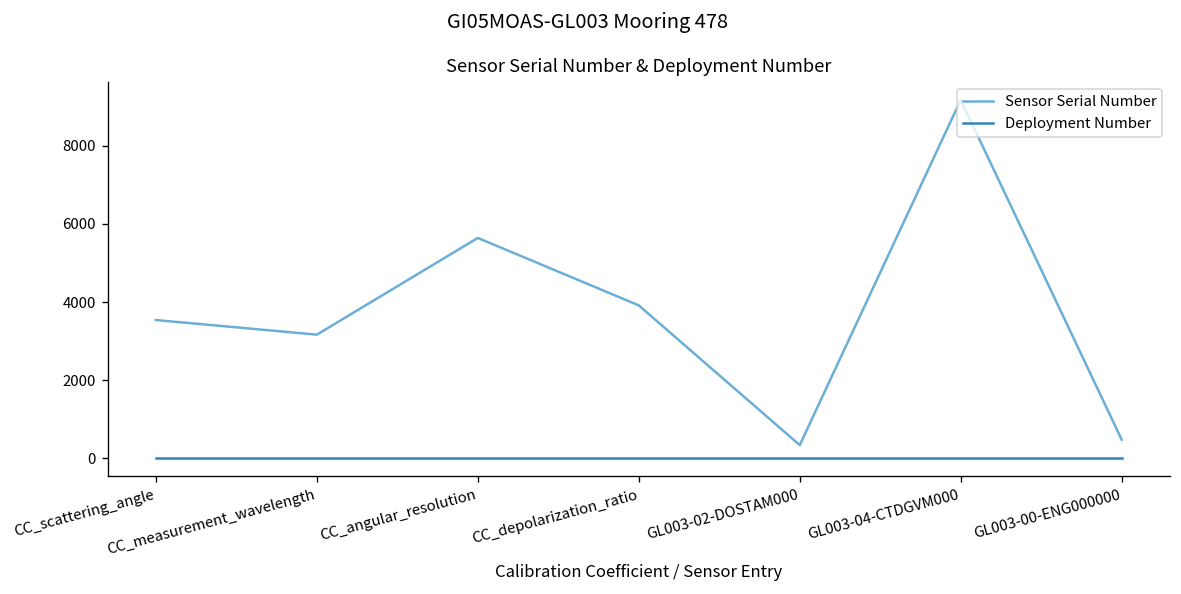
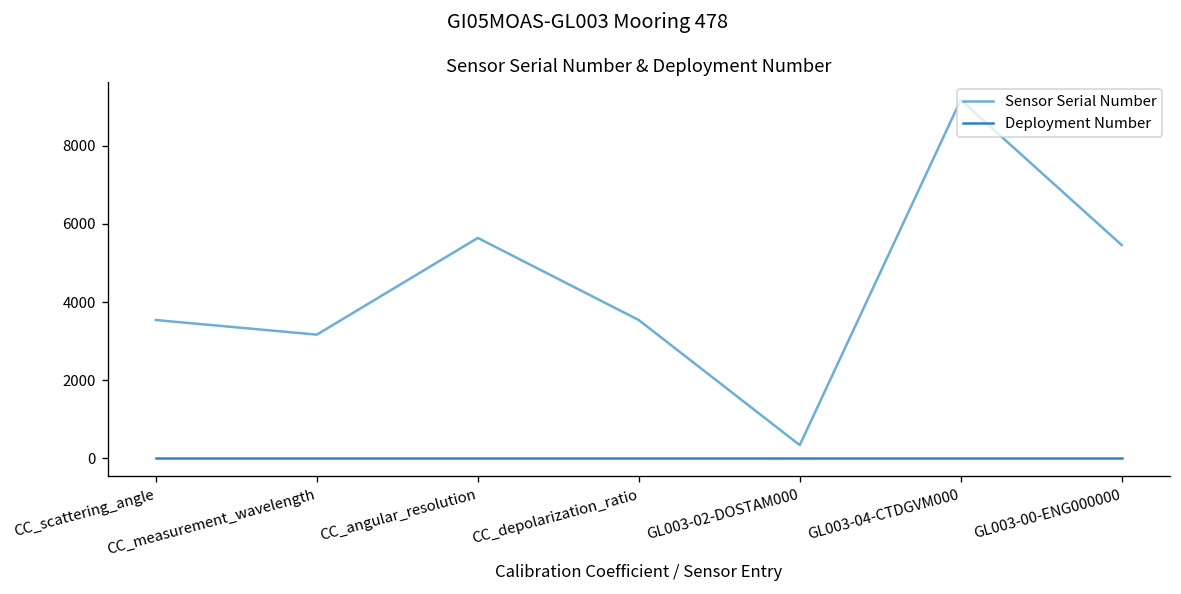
  {
    "Sensor Serial Number": {
      "CC_scattering_angle": 3500,
      "CC_measurement_wavelength": 3200,
      "CC_angular_resolution": 5600,
-     "CC_depolarization_ratio": 3900,
+     "CC_depolarization_ratio": 3500,
      "GL003-02-DOSTAM000": 300,
-     "GL003-00-ENG000000": 500
+     "GL003-00-ENG000000": 5500
    },
    "Deployment Number": {
      "CC_scattering_angle": 0,
      "CC_measurement_wavelength": 0,
      "CC_angular_resolution": 0,
      "CC_depolarization_ratio": 0,
      "GL003-02-DOSTAM000": 0,
      "GL003-04-CTDGVM000": 0,
      "GL003-00-ENG000000": 0
    }
  }
